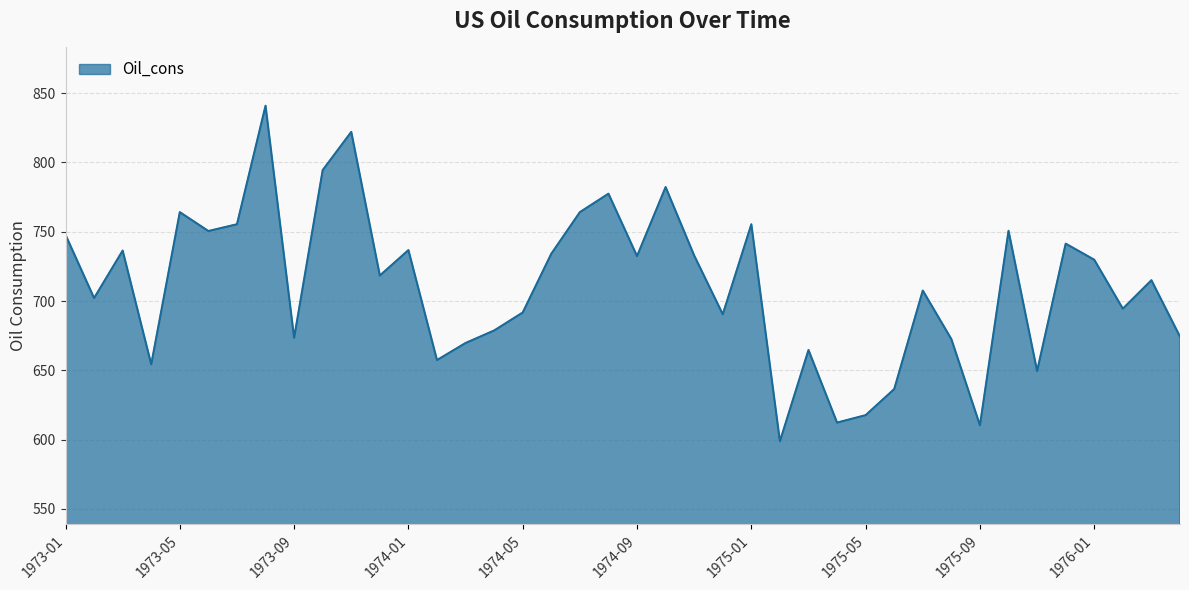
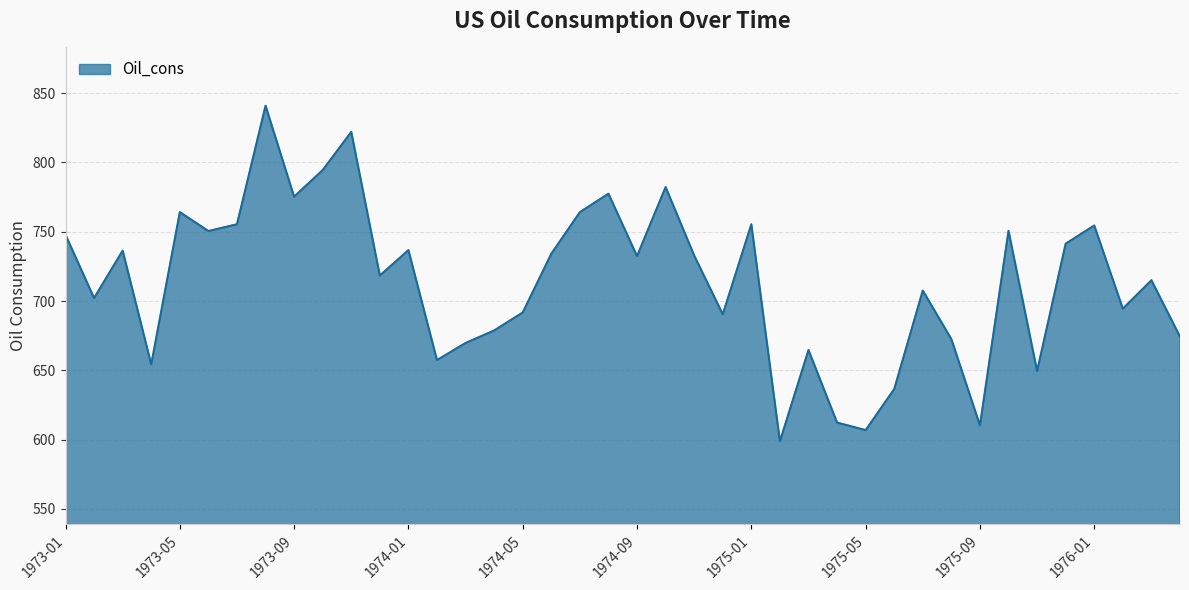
  {
    "1973-01": 748,
    "1973-05": 764,
-   "1973-09": 673,
+   "1973-09": 775,
    "1974-01": 737,
    "1974-05": 692,
    "1974-09": 732,
    "1975-01": 755,
-   "1975-05": 618,
+   "1975-05": 607,
    "1975-09": 610,
-   "1976-01": 730
+   "1976-01": 755
  }
